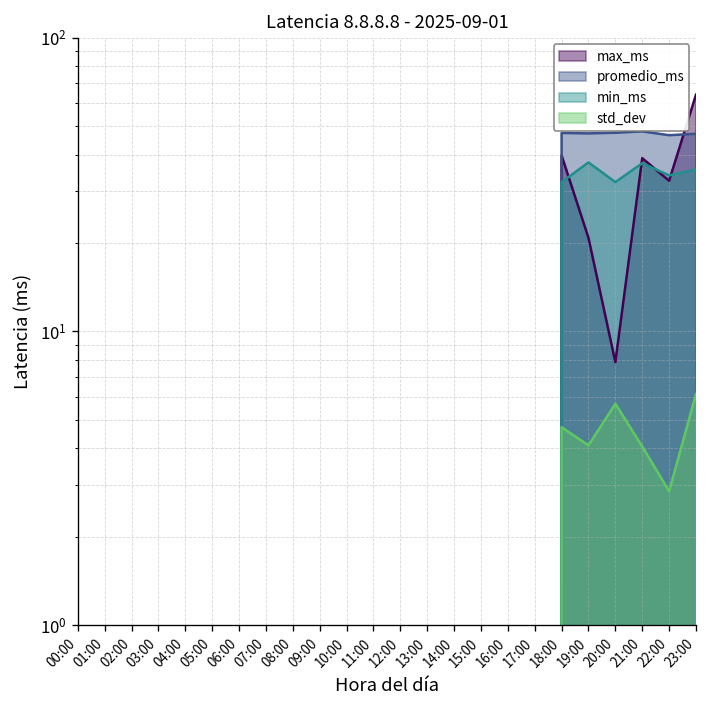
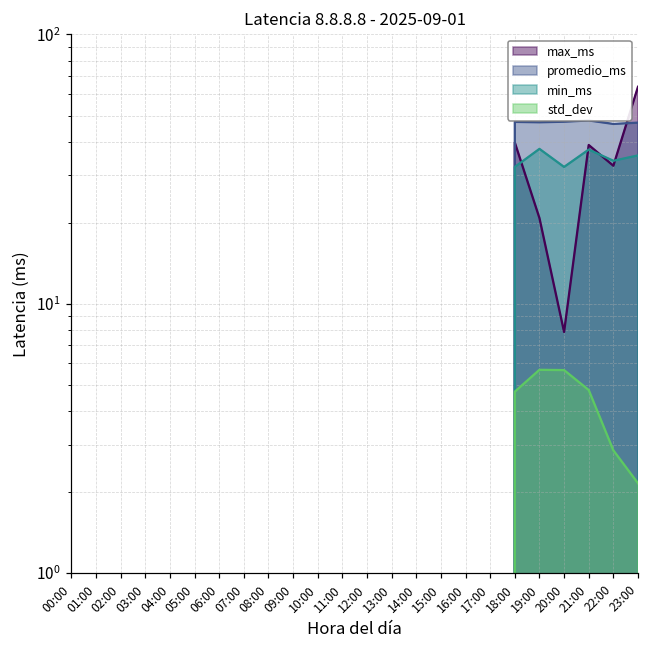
  {
    "max_ms": {
      "18:00": 40,
      "19:00": 21,
      "20:00": 7.9,
      "21:00": 39,
      "22:00": 33,
      "23:00": 64
    },
    "std_dev": {
      "18:00": 4.7,
-     "19:00": 4.1,
+     "19:00": 5.7,
      "20:00": 5.7,
-     "21:00": 4.1,
+     "21:00": 4.8,
      "22:00": 2.9,
-     "23:00": 6.1
+     "23:00": 2.2
    }
  }
